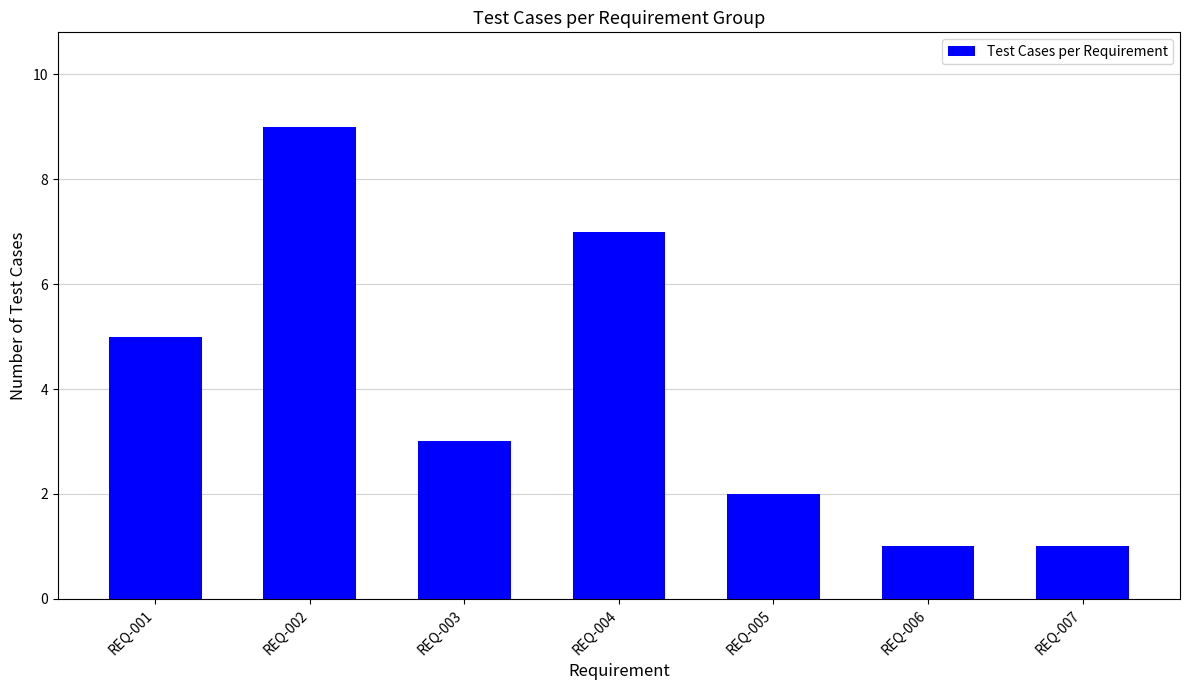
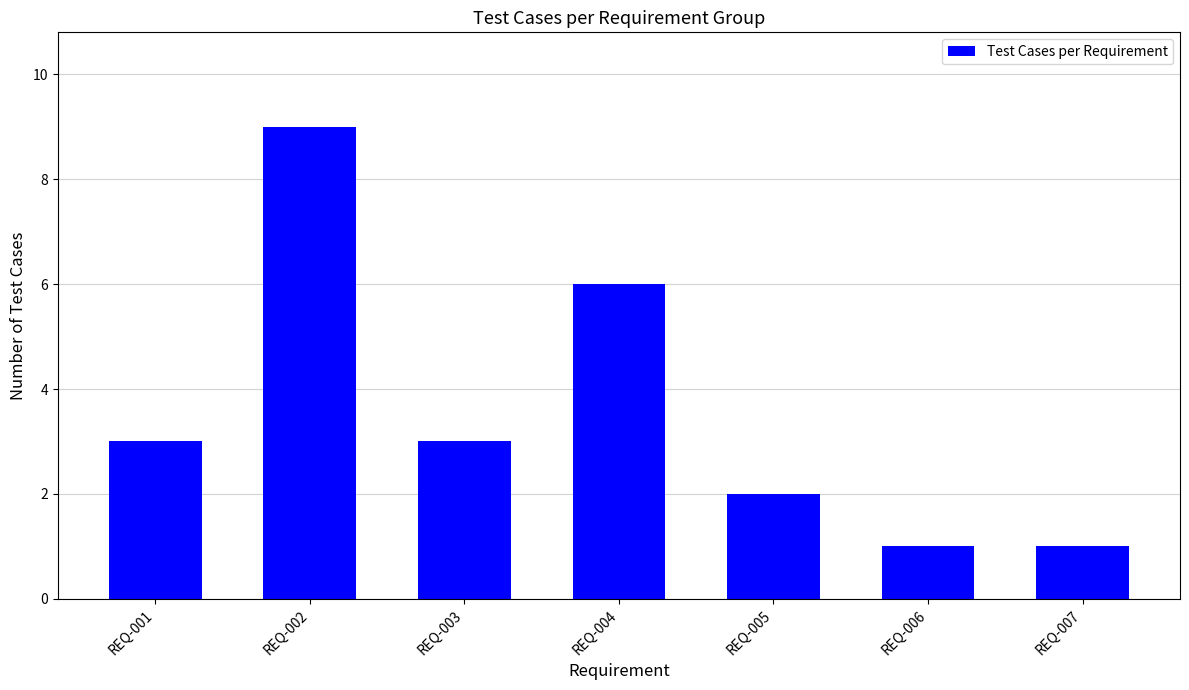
  {
-   "REQ-001": 5,
+   "REQ-001": 3,
    "REQ-002": 9,
    "REQ-003": 3,
-   "REQ-004": 7,
+   "REQ-004": 6,
    "REQ-005": 2,
    "REQ-006": 1,
    "REQ-007": 1
  }
